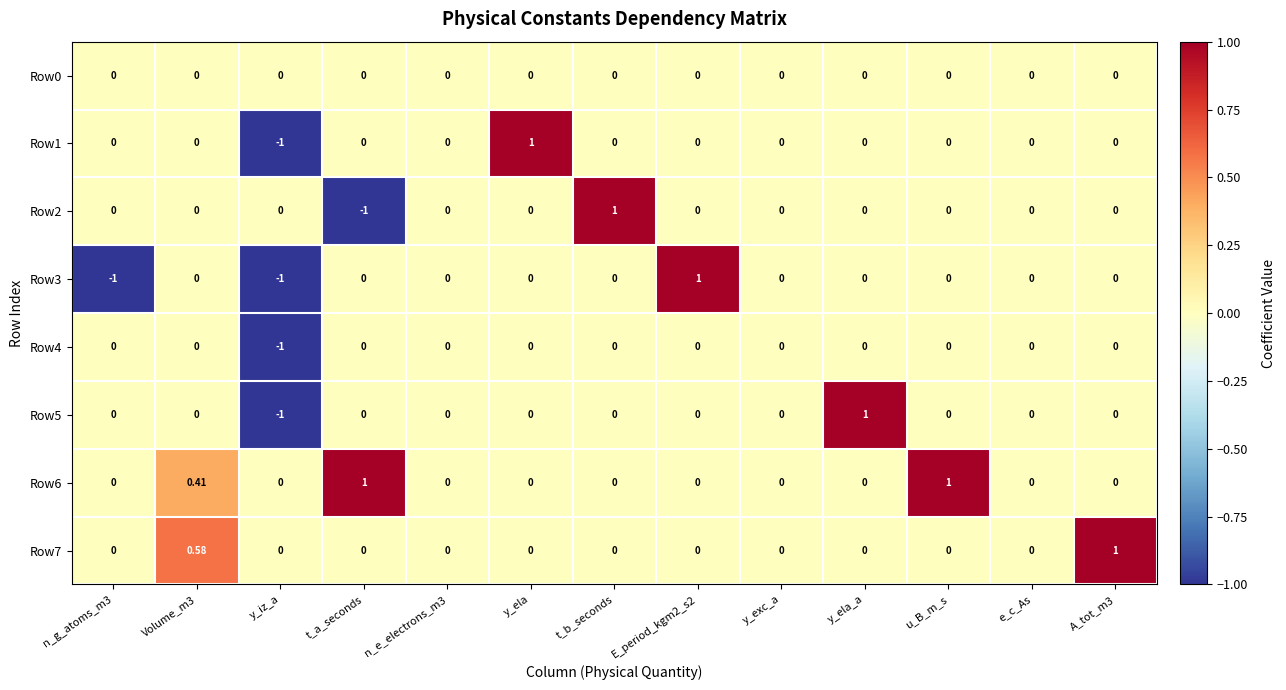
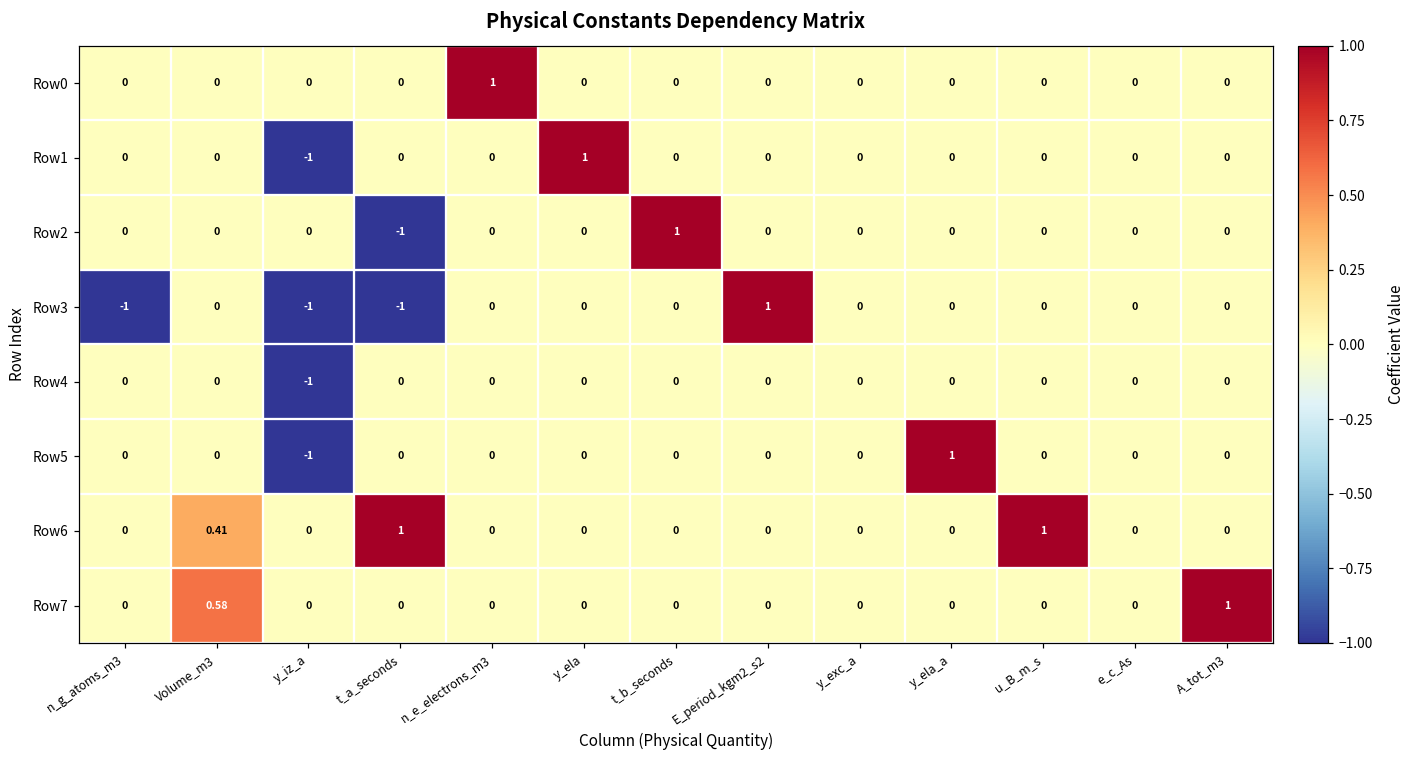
  {
    "Row0": {
      "n_g_atoms_m3": 0,
      "Volume_m3": 0,
      "y_iz_a": 0,
      "t_a_seconds": 0,
-     "n_e_electrons_m3": 0,
+     "n_e_electrons_m3": 1,
      "y_ela": 0,
      "t_b_seconds": 0,
      "E_period_kgm2_s2": 0,
      "y_exc_a": 0,
      "y_ela_a": 0,
      "u_B_m_s": 0,
      "e_c_As": 0,
      "A_tot_m3": 0
    },
    "Row1": {
      "n_g_atoms_m3": 0,
      "Volume_m3": 0,
      "y_iz_a": -1,
      "t_a_seconds": 0,
      "n_e_electrons_m3": 0,
      "y_ela": 1,
      "t_b_seconds": 0,
      "E_period_kgm2_s2": 0,
      "y_exc_a": 0,
      "y_ela_a": 0,
      "u_B_m_s": 0,
      "e_c_As": 0,
      "A_tot_m3": 0
    },
    "Row2": {
      "n_g_atoms_m3": 0,
      "Volume_m3": 0,
      "y_iz_a": 0,
      "t_a_seconds": -1,
      "n_e_electrons_m3": 0,
      "y_ela": 0,
      "t_b_seconds": 1,
      "E_period_kgm2_s2": 0,
      "y_exc_a": 0,
      "y_ela_a": 0,
      "u_B_m_s": 0,
      "e_c_As": 0,
      "A_tot_m3": 0
    },
    "Row3": {
      "n_g_atoms_m3": -1,
      "Volume_m3": 0,
      "y_iz_a": -1,
-     "t_a_seconds": 0,
+     "t_a_seconds": -1,
      "n_e_electrons_m3": 0,
      "y_ela": 0,
      "t_b_seconds": 0,
      "E_period_kgm2_s2": 1,
      "y_exc_a": 0,
      "y_ela_a": 0,
      "u_B_m_s": 0,
      "e_c_As": 0,
      "A_tot_m3": 0
    },
    "Row4": {
      "n_g_atoms_m3": 0,
      "Volume_m3": 0,
      "y_iz_a": -1,
      "t_a_seconds": 0,
      "n_e_electrons_m3": 0,
      "y_ela": 0,
      "t_b_seconds": 0,
      "E_period_kgm2_s2": 0,
      "y_exc_a": 0,
      "y_ela_a": 0,
      "u_B_m_s": 0,
      "e_c_As": 0,
      "A_tot_m3": 0
    },
    "Row5": {
      "n_g_atoms_m3": 0,
      "Volume_m3": 0,
      "y_iz_a": -1,
      "t_a_seconds": 0,
      "n_e_electrons_m3": 0,
      "y_ela": 0,
      "t_b_seconds": 0,
      "E_period_kgm2_s2": 0,
      "y_exc_a": 0,
      "y_ela_a": 1,
      "u_B_m_s": 0,
      "e_c_As": 0,
      "A_tot_m3": 0
    },
    "Row6": {
      "n_g_atoms_m3": 0,
      "Volume_m3": 0.41,
      "y_iz_a": 0,
      "t_a_seconds": 1,
      "n_e_electrons_m3": 0,
      "y_ela": 0,
      "t_b_seconds": 0,
      "E_period_kgm2_s2": 0,
      "y_exc_a": 0,
      "y_ela_a": 0,
      "u_B_m_s": 1,
      "e_c_As": 0,
      "A_tot_m3": 0
    },
    "Row7": {
      "n_g_atoms_m3": 0,
      "Volume_m3": 0.58,
      "y_iz_a": 0,
      "t_a_seconds": 0,
      "n_e_electrons_m3": 0,
      "y_ela": 0,
      "t_b_seconds": 0,
      "E_period_kgm2_s2": 0,
      "y_exc_a": 0,
      "y_ela_a": 0,
      "u_B_m_s": 0,
      "e_c_As": 0,
      "A_tot_m3": 1
    }
  }
